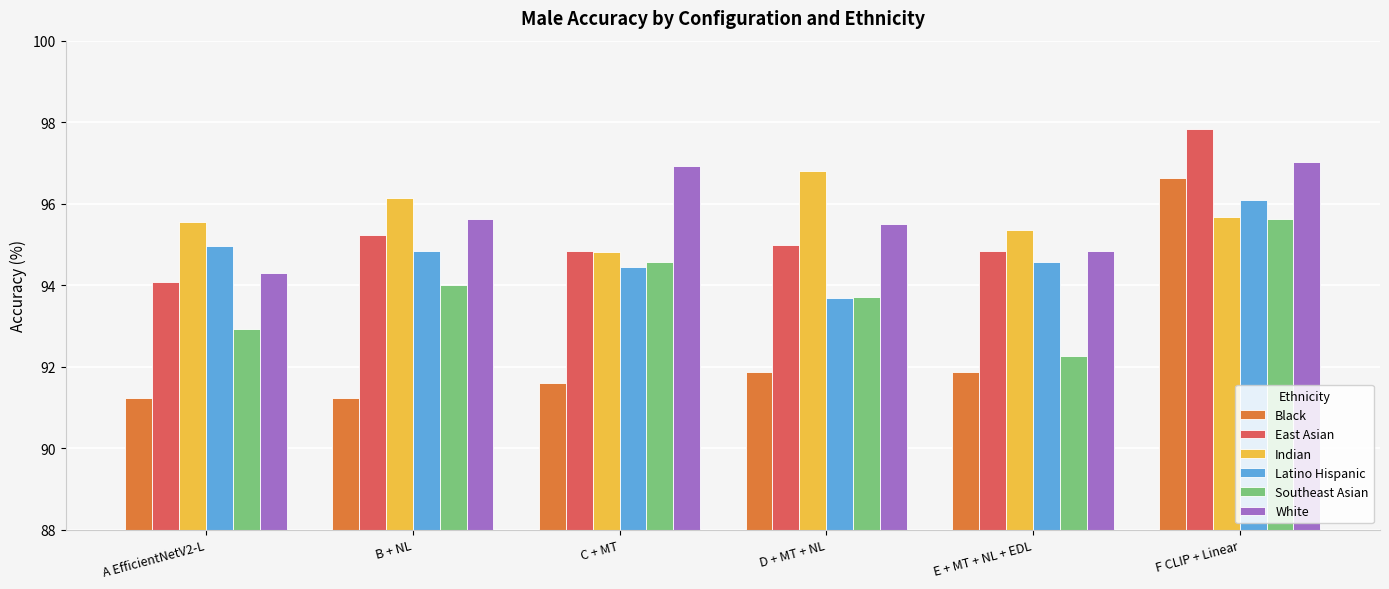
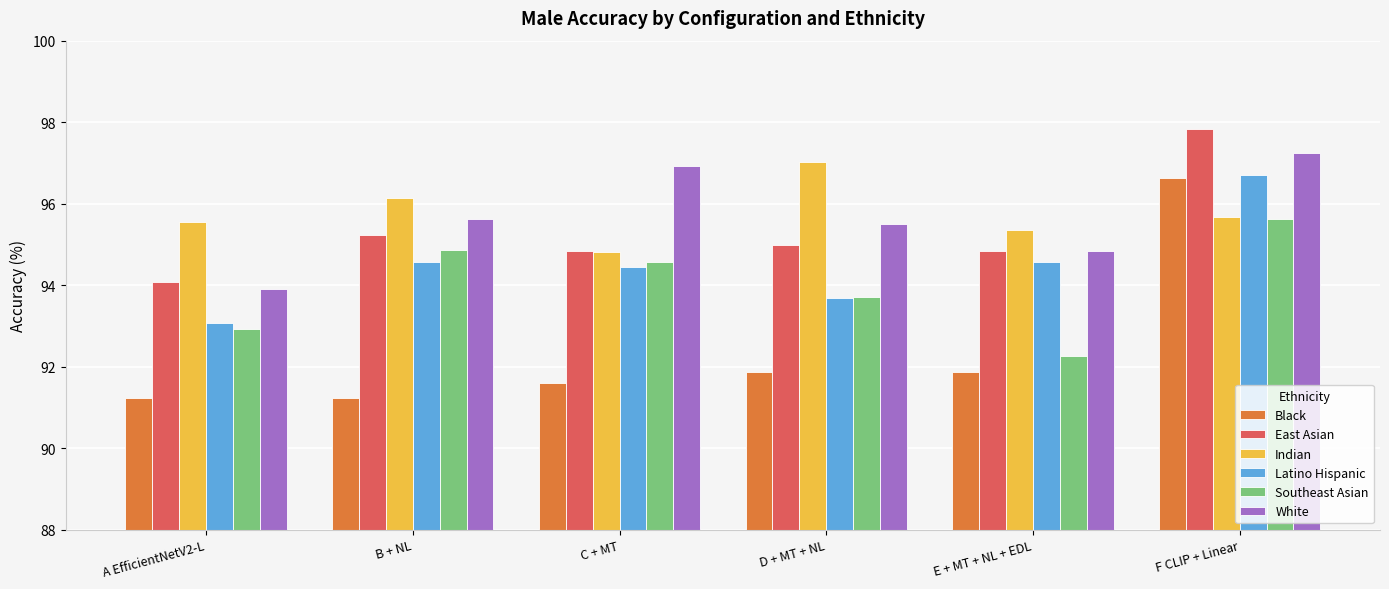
  {
    "Indian": {
      "A EfficientNetV2-L": 95.6,
      "B + NL": 96.2,
      "C + MT": 94.8,
-     "D + MT + NL": 96.8,
+     "D + MT + NL": 97.0,
      "E + MT + NL + EDL": 95.4,
      "F CLIP + Linear": 95.7
    },
    "Latino Hispanic": {
-     "A EfficientNetV2-L": 95.0,
-     "B + NL": 94.8,
+     "A EfficientNetV2-L": 93.1,
+     "B + NL": 94.6,
      "C + MT": 94.5,
      "D + MT + NL": 93.7,
      "E + MT + NL + EDL": 94.6,
-     "F CLIP + Linear": 96.1
+     "F CLIP + Linear": 96.7
    },
    "Southeast Asian": {
      "A EfficientNetV2-L": 92.9,
-     "B + NL": 94.0,
+     "B + NL": 94.9,
      "C + MT": 94.6,
      "D + MT + NL": 93.7,
      "E + MT + NL + EDL": 92.3,
      "F CLIP + Linear": 95.6
    },
    "White": {
-     "A EfficientNetV2-L": 94.3,
+     "A EfficientNetV2-L": 93.9,
      "B + NL": 95.6,
      "C + MT": 96.9,
      "D + MT + NL": 95.5,
      "E + MT + NL + EDL": 94.8,
-     "F CLIP + Linear": 97.0
+     "F CLIP + Linear": 97.3
    }
  }
